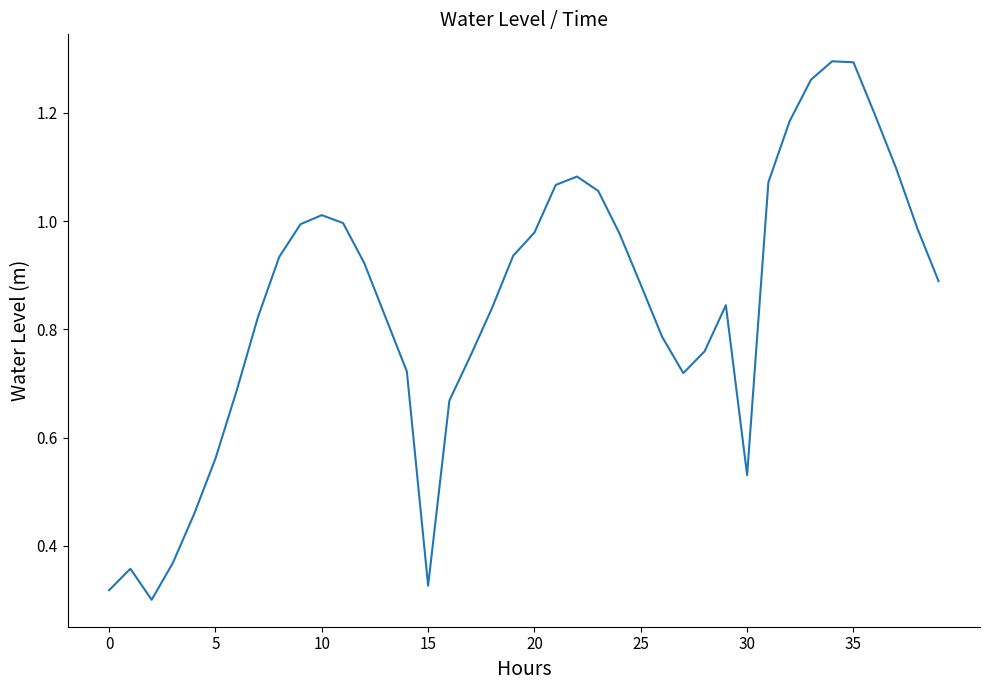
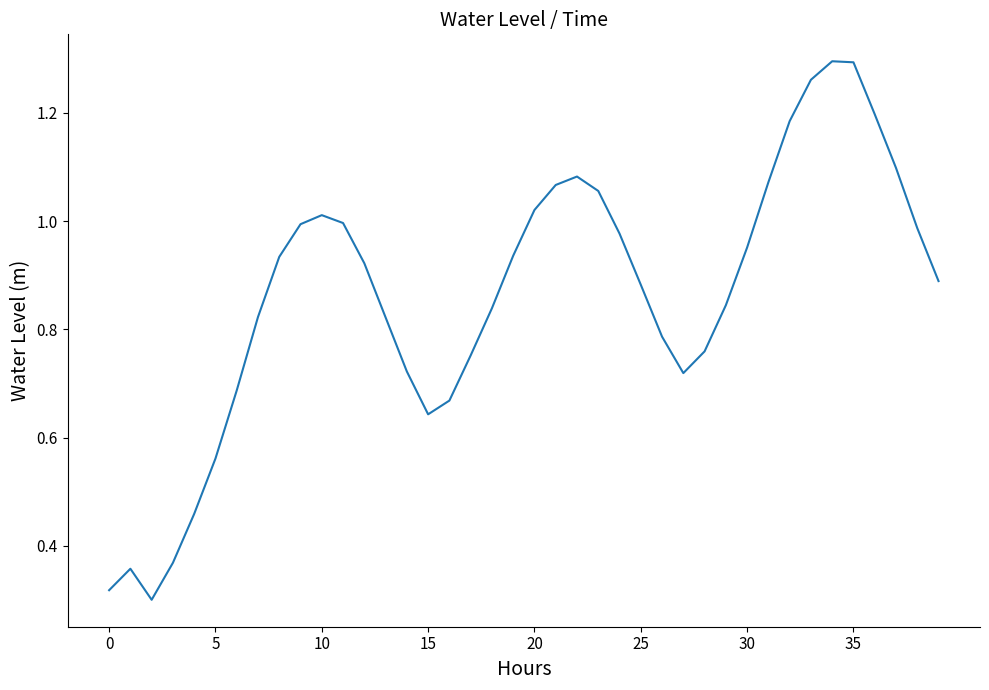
  {
    "0": 0.32,
    "5": 0.56,
    "10": 1.01,
-   "15": 0.33,
-   "20": 0.98,
+   "15": 0.64,
+   "20": 1.02,
    "25": 0.88,
-   "30": 0.53,
+   "30": 0.95,
    "35": 1.29
  }
